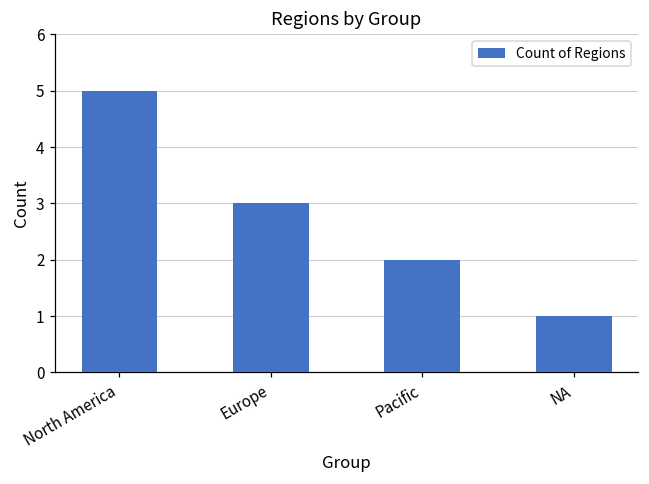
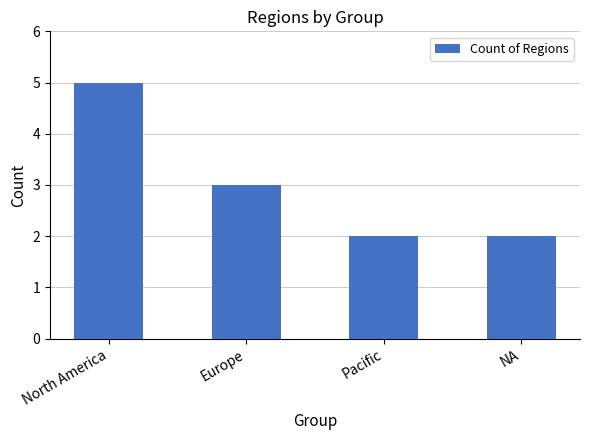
  {
    "North America": 5,
    "Europe": 3,
    "Pacific": 2,
-   "NA": 1
+   "NA": 2
  }
